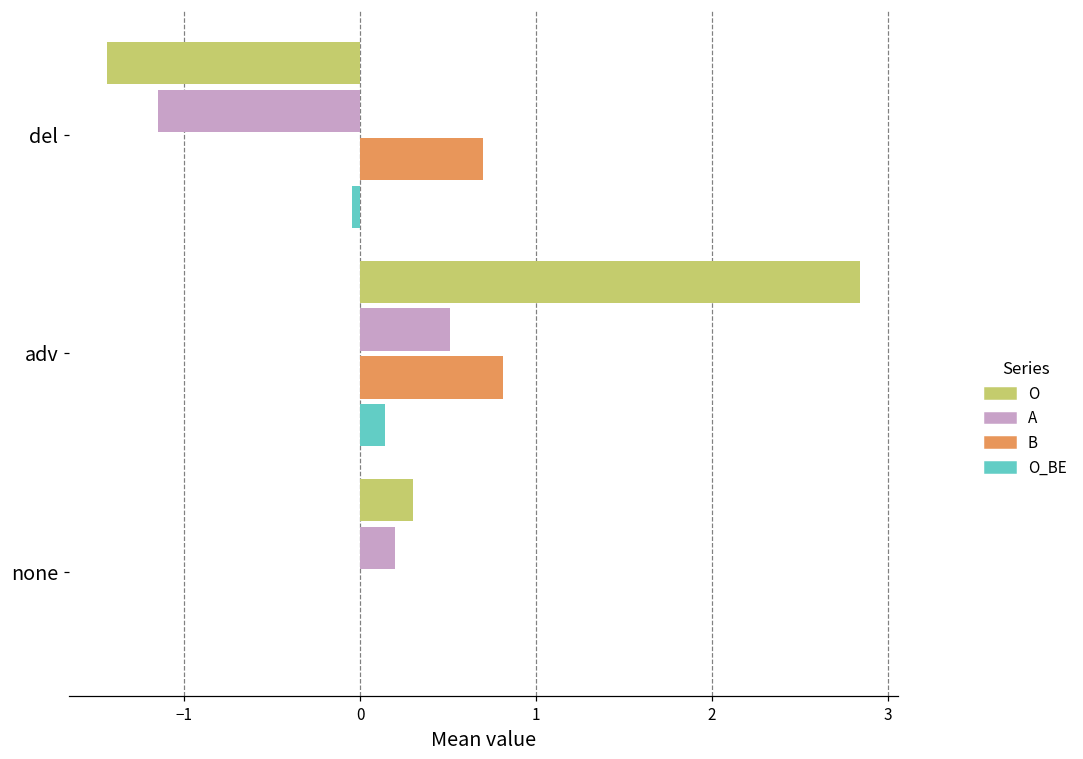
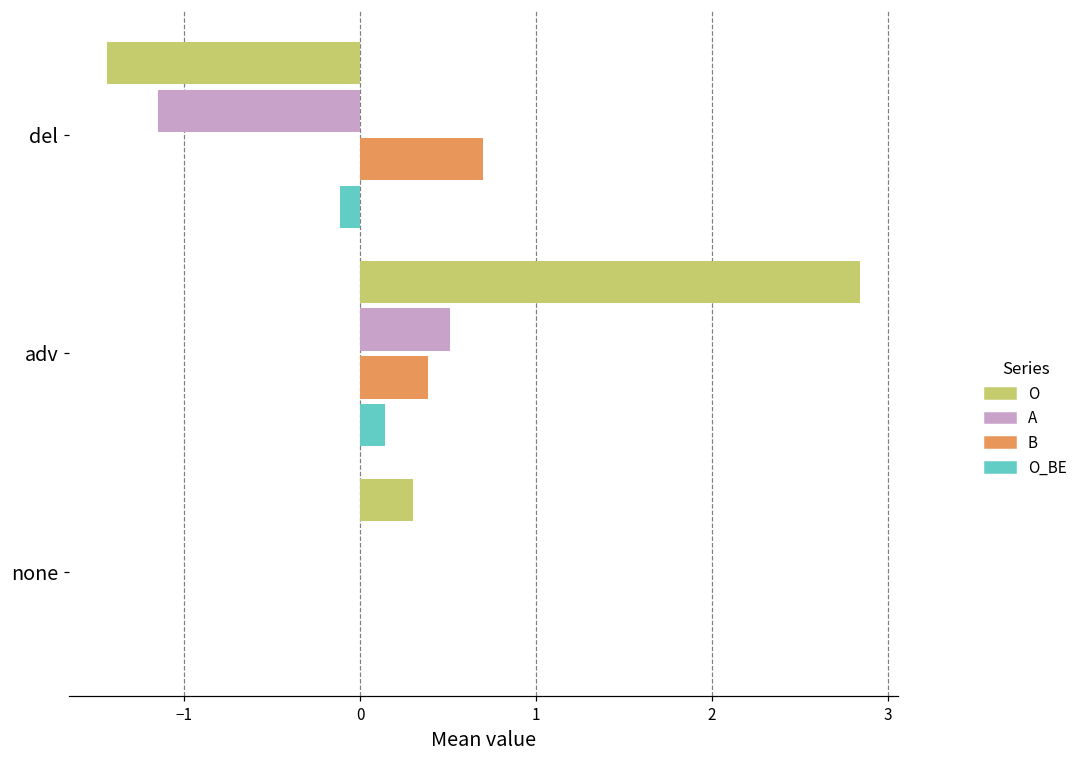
  {
    "O": {
      "del": -1.44,
      "adv": 2.84,
      "none": 0.30
    },
    "A": {
      "del": -1.15,
      "adv": 0.5,
-     "none": 0.2
+     "none": 0.0
    },
    "B": {
      "del": 0.70,
-     "adv": 0.81,
+     "adv": 0.39,
      "none": 0.00
    },
    "O_BE": {
-     "del": -0.05,
+     "del": -0.12,
      "adv": 0.14,
      "none": 0.00
    }
  }
